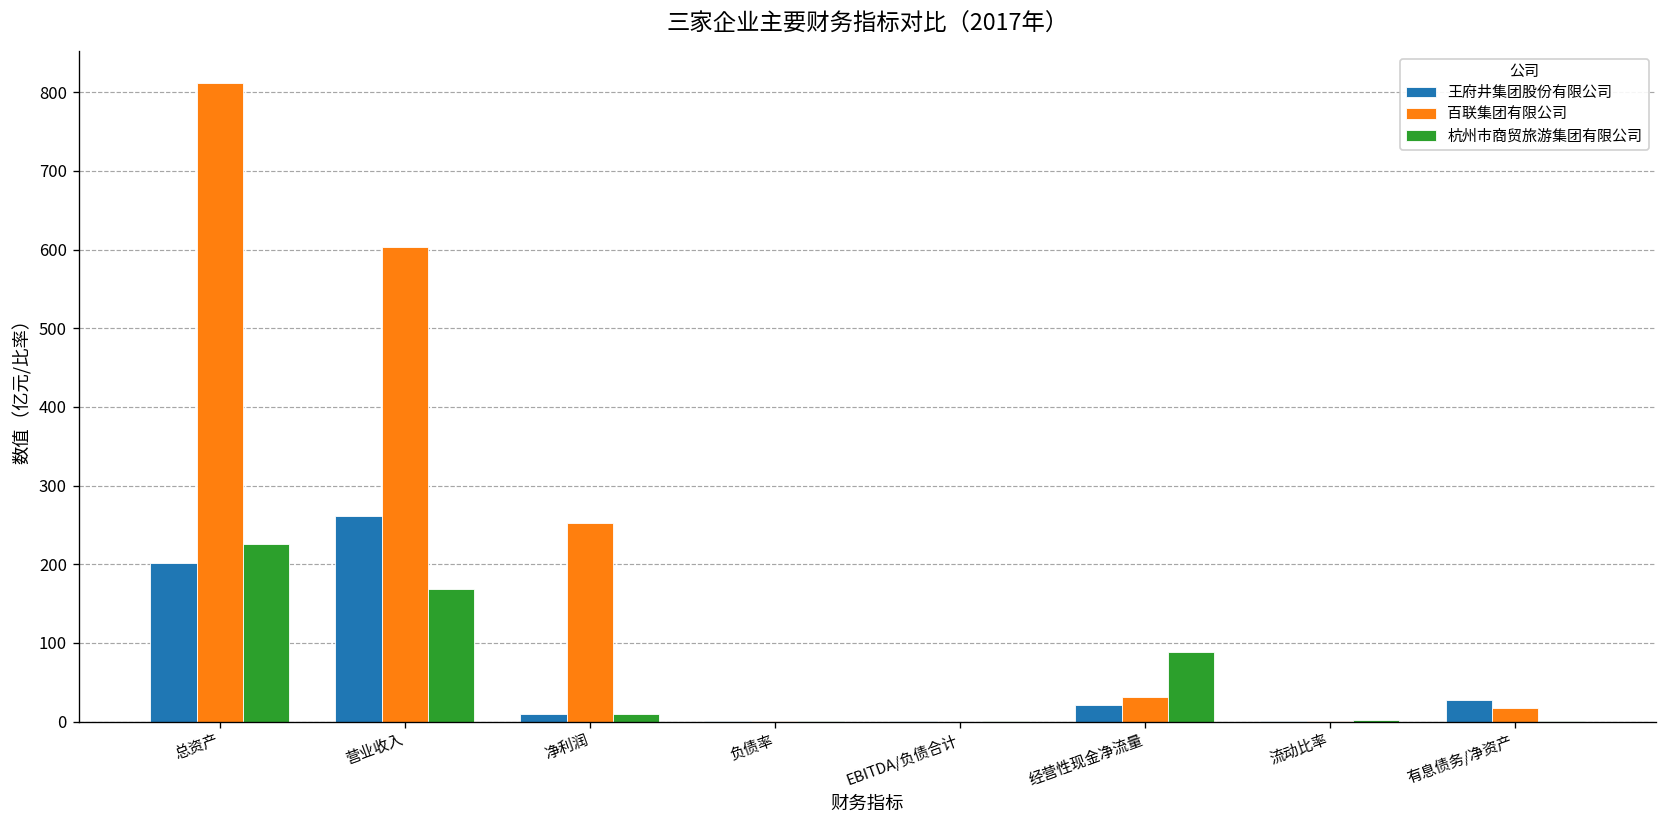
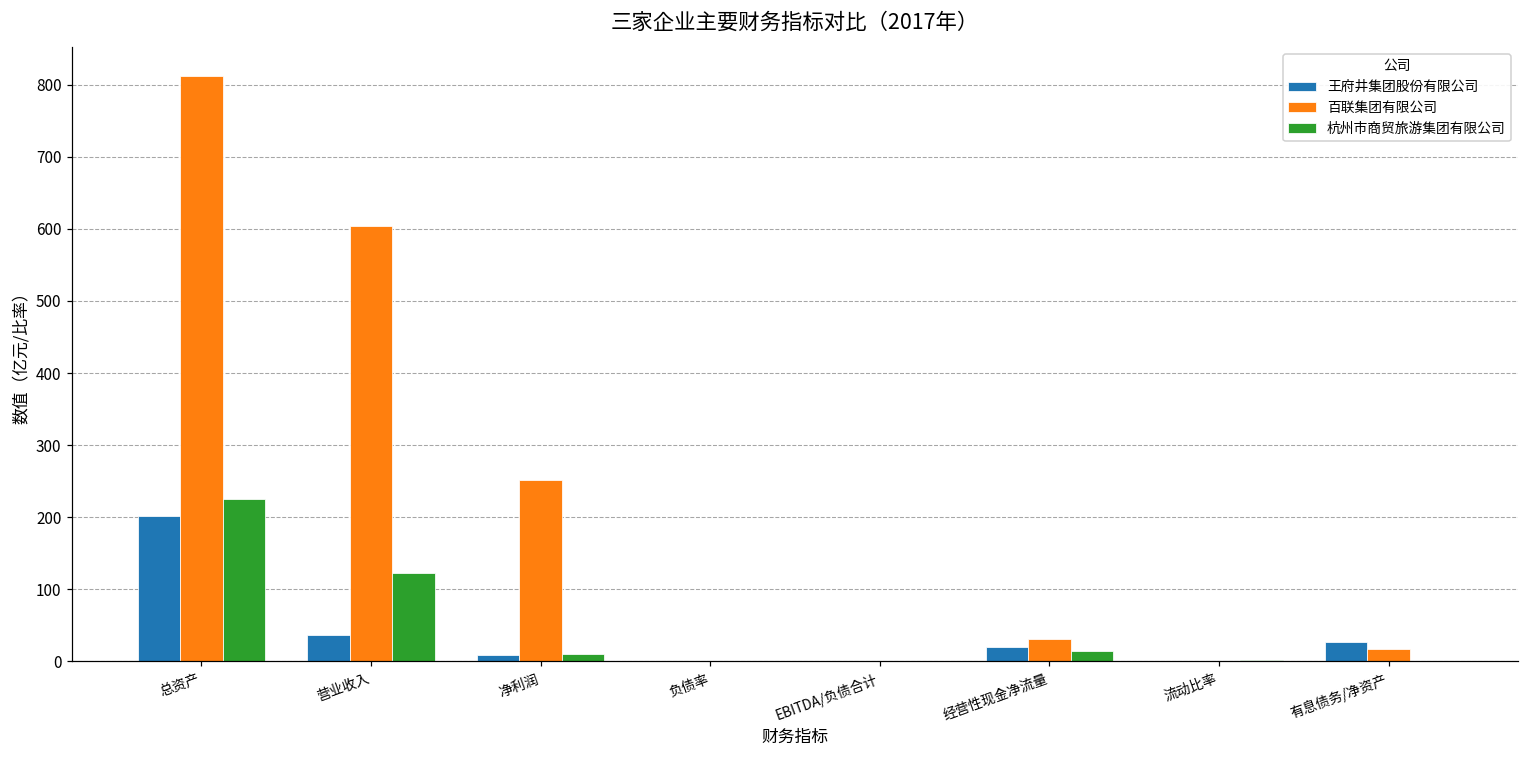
  {
    "王府井集团股份有限公司": {
      "总资产": 200,
-     "营业收入": 260,
+     "营业收入": 40,
      "净利润": 10,
      "经营性现金净流量": 20,
      "有息债务/净资产": 30
    },
    "百联集团有限公司": {
      "总资产": 810,
      "营业收入": 600,
      "净利润": 250,
      "经营性现金净流量": 30,
      "有息债务/净资产": 20
    },
    "杭州市商贸旅游集团有限公司": {
      "总资产": 230,
-     "营业收入": 170,
+     "营业收入": 120,
      "净利润": 10,
-     "经营性现金净流量": 90
+     "经营性现金净流量": 20
    }
  }
